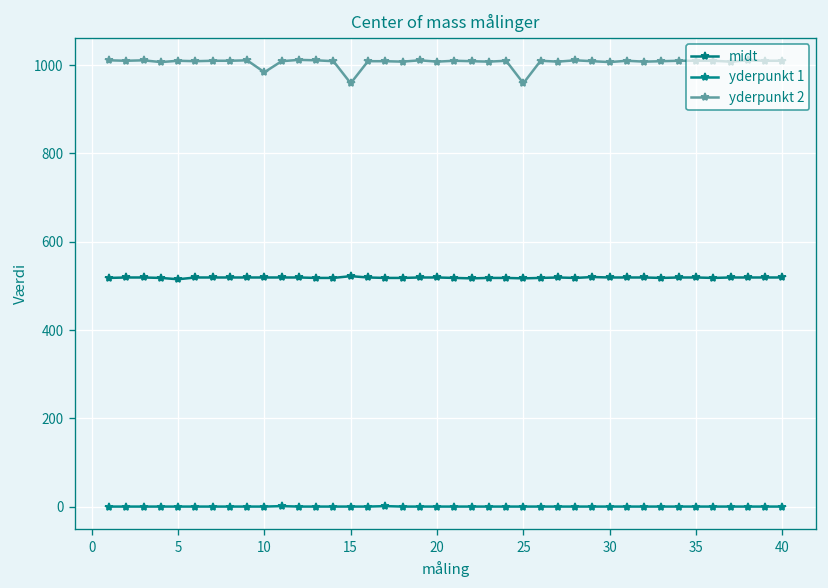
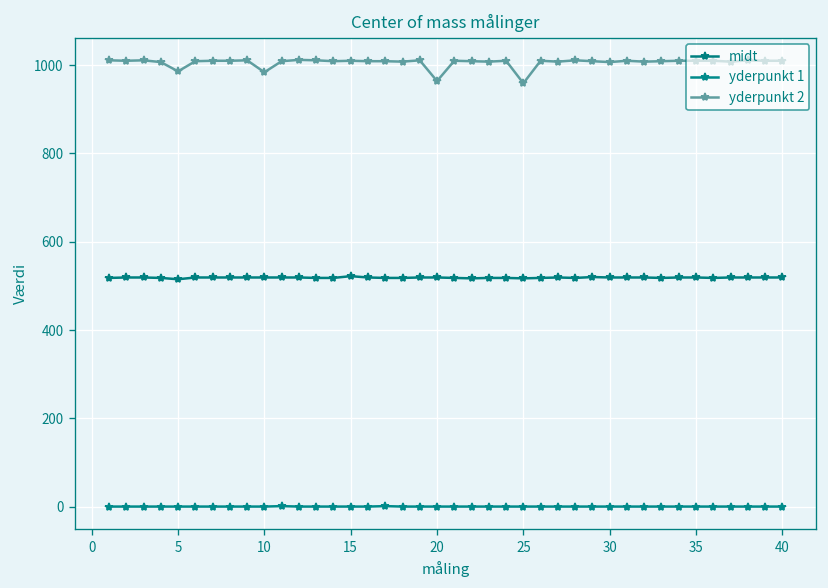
  {
    "yderpunkt 2": {
-     "5": 1010,
+     "5": 990,
      "10": 980,
-     "15": 960,
-     "20": 1010,
+     "15": 1010,
+     "20": 960,
      "25": 960,
      "30": 1010
    }
  }
